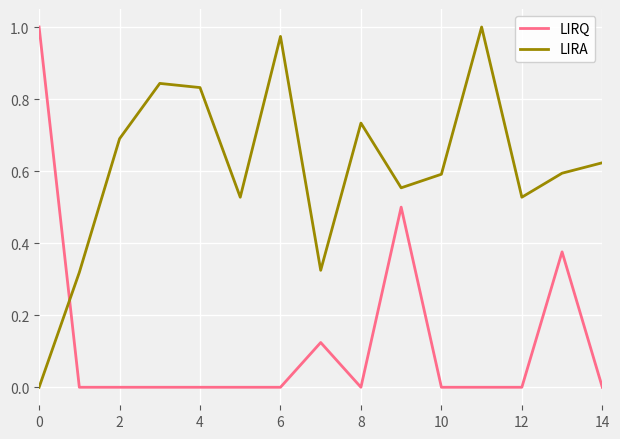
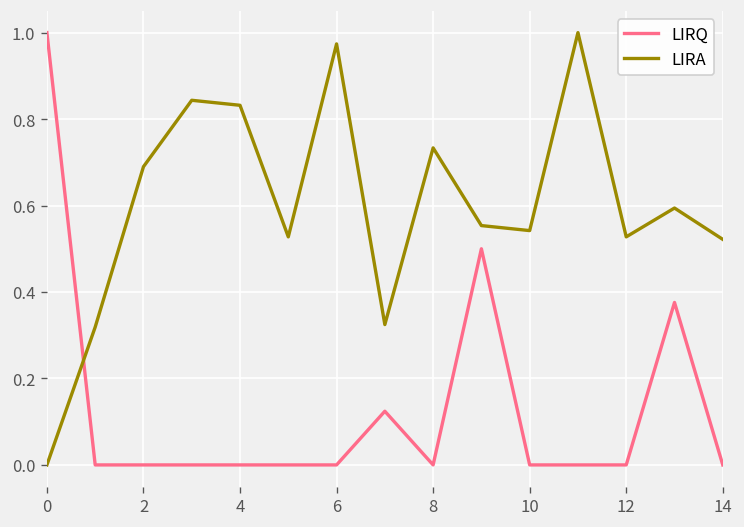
  {
    "LIRQ": {
      "0": 1.00,
      "2": 0.00,
      "4": 0.00,
      "6": 0.00,
      "8": 0.00,
      "10": 0.00,
      "12": 0.00,
      "14": 0.00
    },
    "LIRA": {
      "0": 0.00,
      "2": 0.69,
      "4": 0.83,
      "6": 0.97,
      "8": 0.73,
-     "10": 0.59,
+     "10": 0.54,
      "12": 0.53,
-     "14": 0.62
+     "14": 0.52
    }
  }
